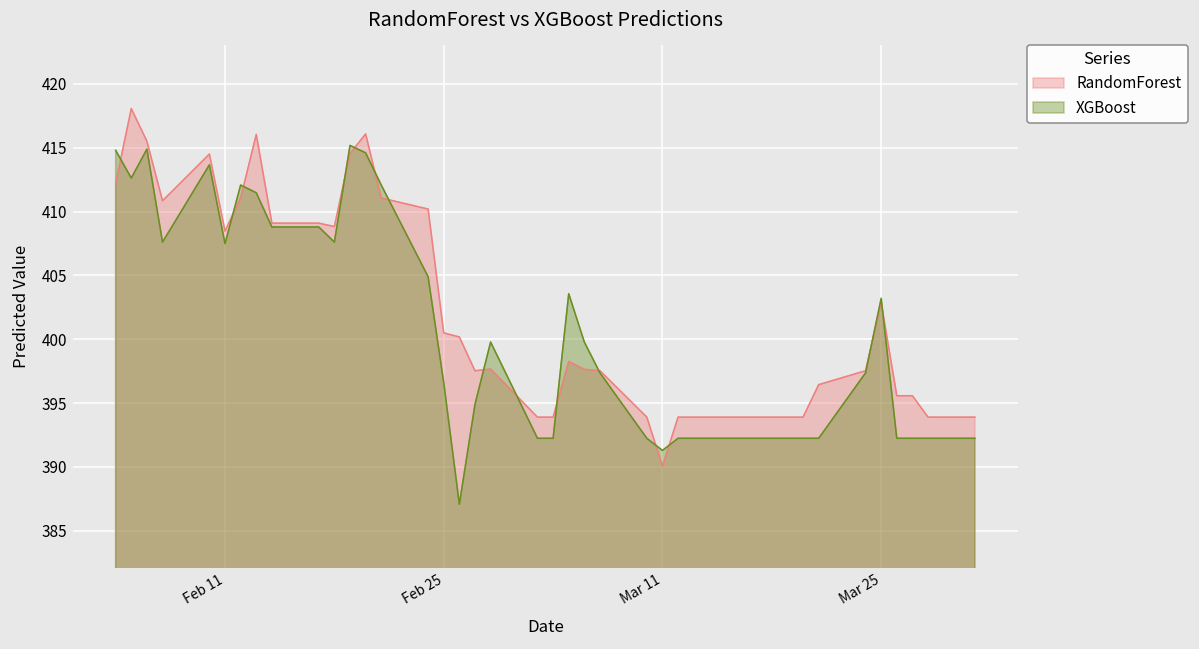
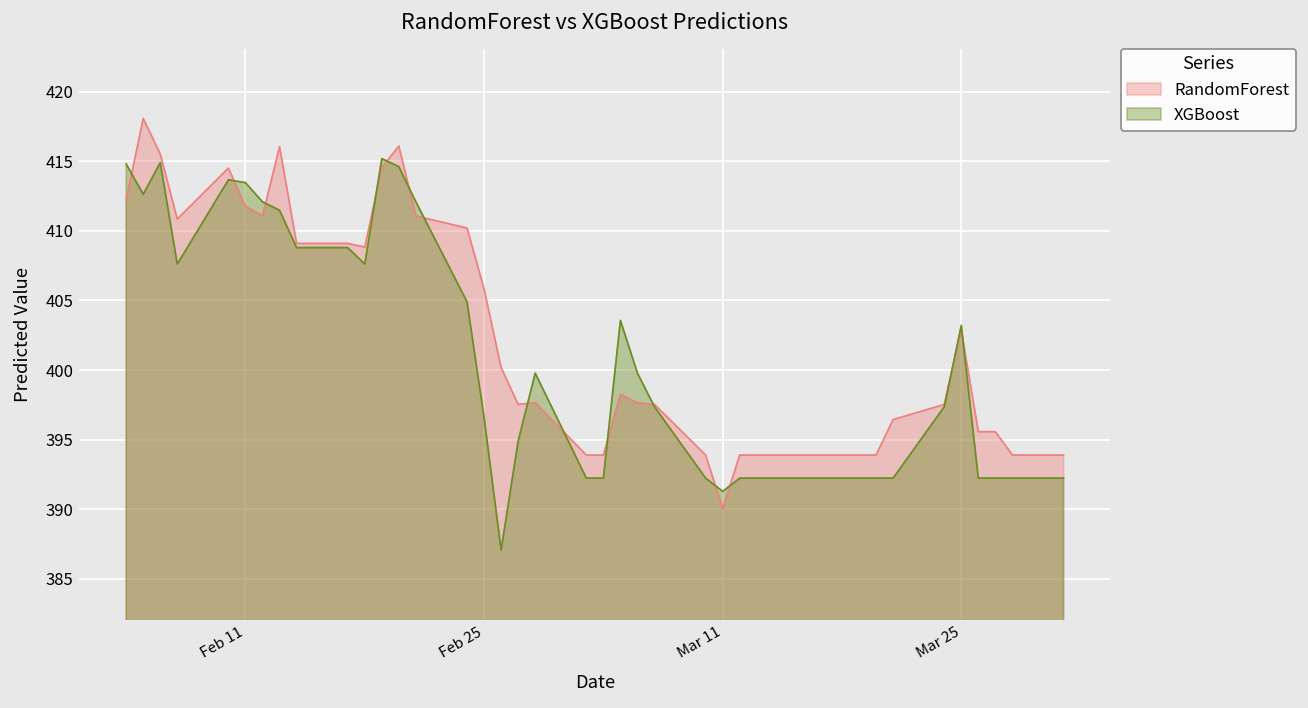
  {
    "RandomForest": {
-     "Feb 11": 408.5,
-     "Feb 25": 400.5,
+     "Feb 11": 411.8,
+     "Feb 25": 405.8,
      "Mar 11": 390.1,
      "Mar 25": 402.9
    },
    "XGBoost": {
-     "Feb 11": 407.5,
+     "Feb 11": 413.5,
      "Feb 25": 396.6,
      "Mar 11": 391.3,
      "Mar 25": 403.2
    }
  }
